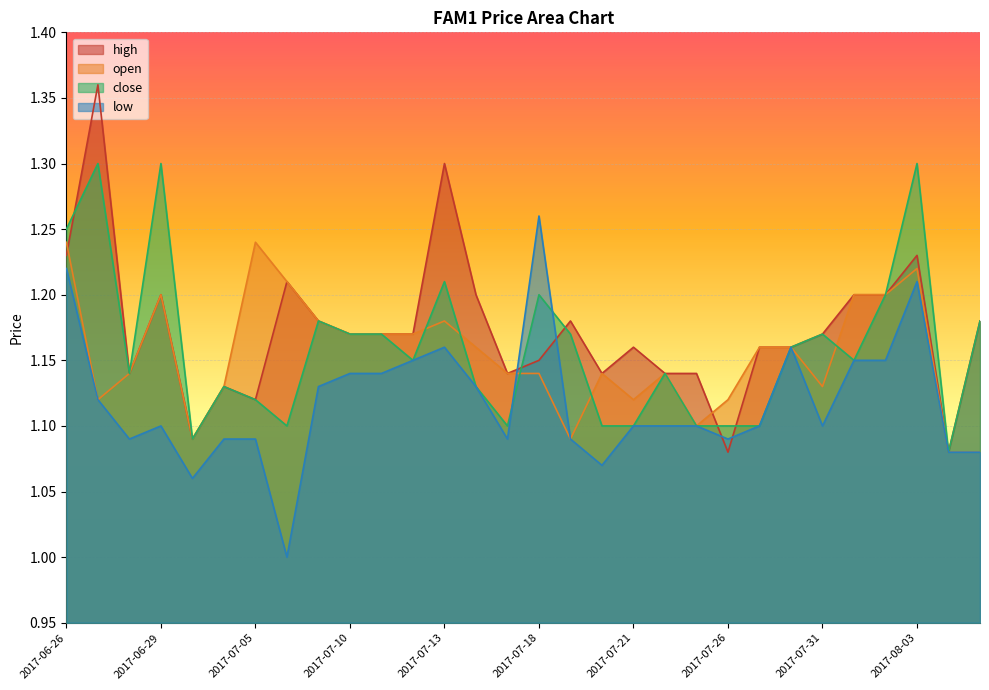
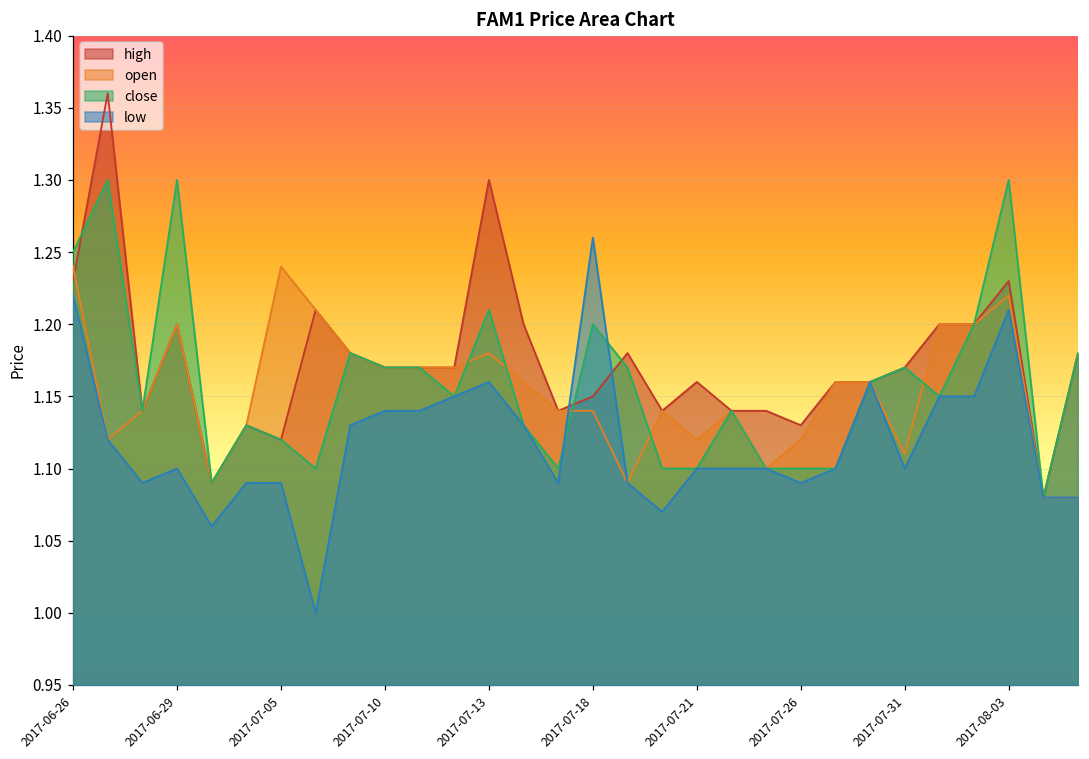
  {
    "high": {
      "2017-06-26": 1.23,
      "2017-07-13": 1.30,
      "2017-07-18": 1.15,
      "2017-07-21": 1.16,
-     "2017-07-26": 1.08,
+     "2017-07-26": 1.13,
      "2017-08-03": 1.23
    },
    "open": {
      "2017-06-26": 1.24,
      "2017-07-05": 1.24,
      "2017-07-13": 1.18,
      "2017-07-18": 1.14,
      "2017-07-21": 1.12,
      "2017-07-26": 1.12,
-     "2017-07-31": 1.13,
+     "2017-07-31": 1.11,
      "2017-08-03": 1.22
    },
    "close": {
      "2017-06-26": 1.25,
      "2017-06-29": 1.30,
      "2017-07-13": 1.21,
      "2017-07-18": 1.20,
      "2017-07-26": 1.10,
      "2017-08-03": 1.30
    },
    "low": {
      "2017-06-26": 1.22,
      "2017-06-29": 1.10,
      "2017-07-05": 1.09,
      "2017-07-10": 1.14,
      "2017-07-13": 1.16,
      "2017-07-18": 1.26,
      "2017-07-26": 1.09,
      "2017-07-31": 1.10,
      "2017-08-03": 1.21
    }
  }
